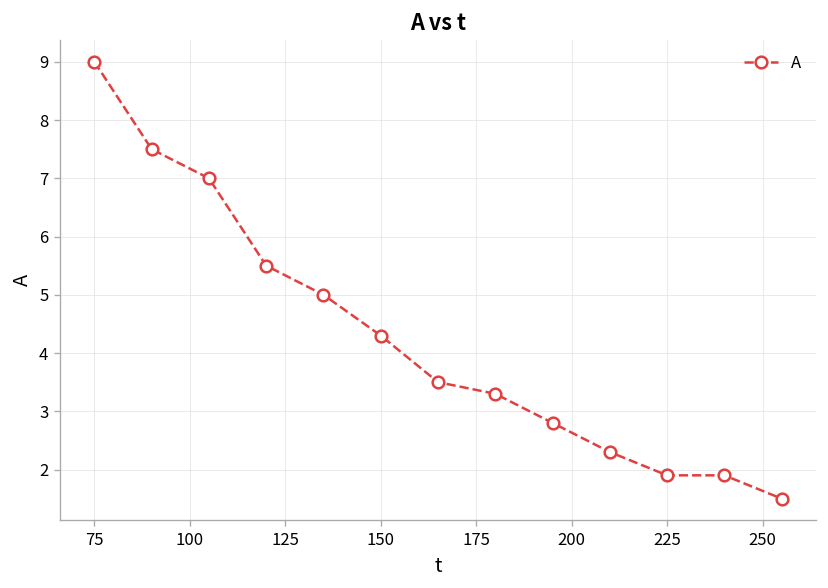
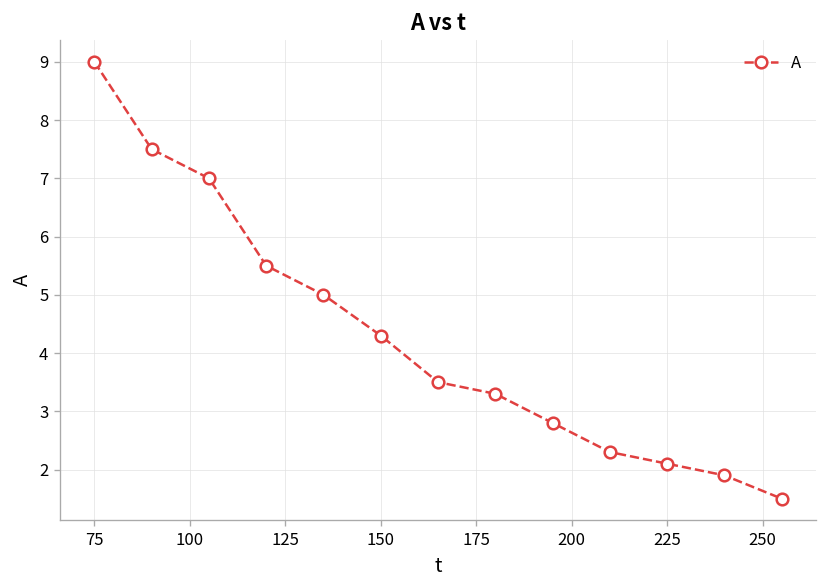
  {
    "75": 9.0,
    "150": 4.3,
-   "225": 1.9
+   "225": 2.1
  }
